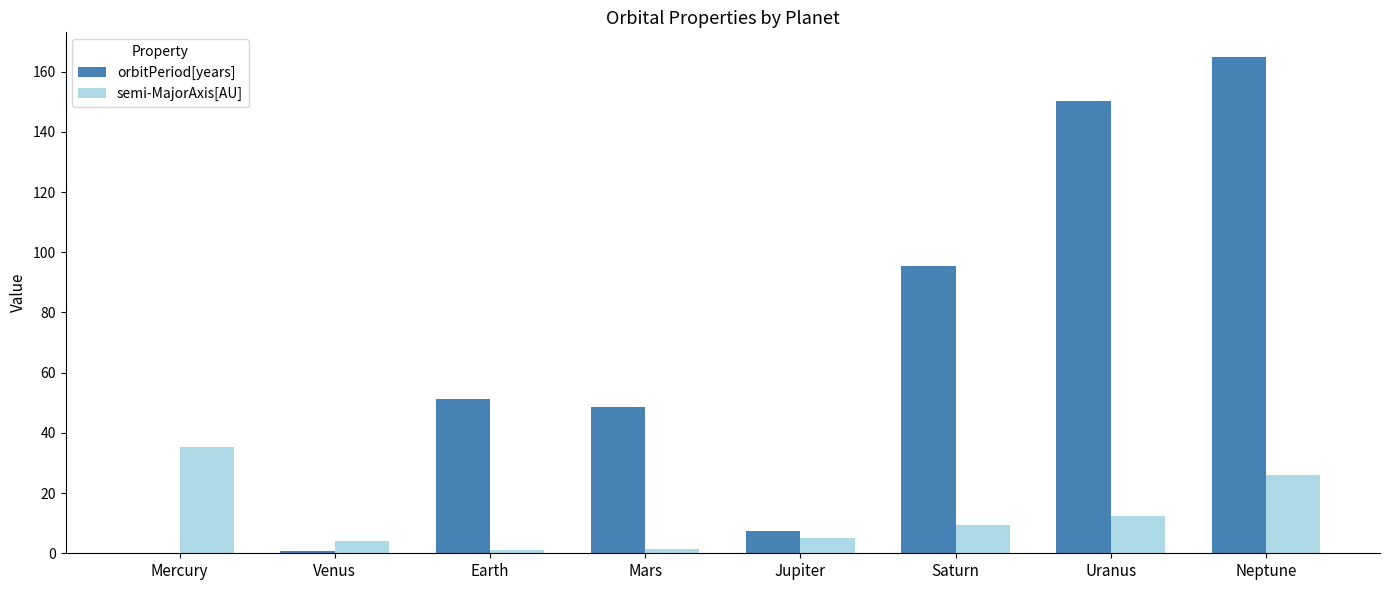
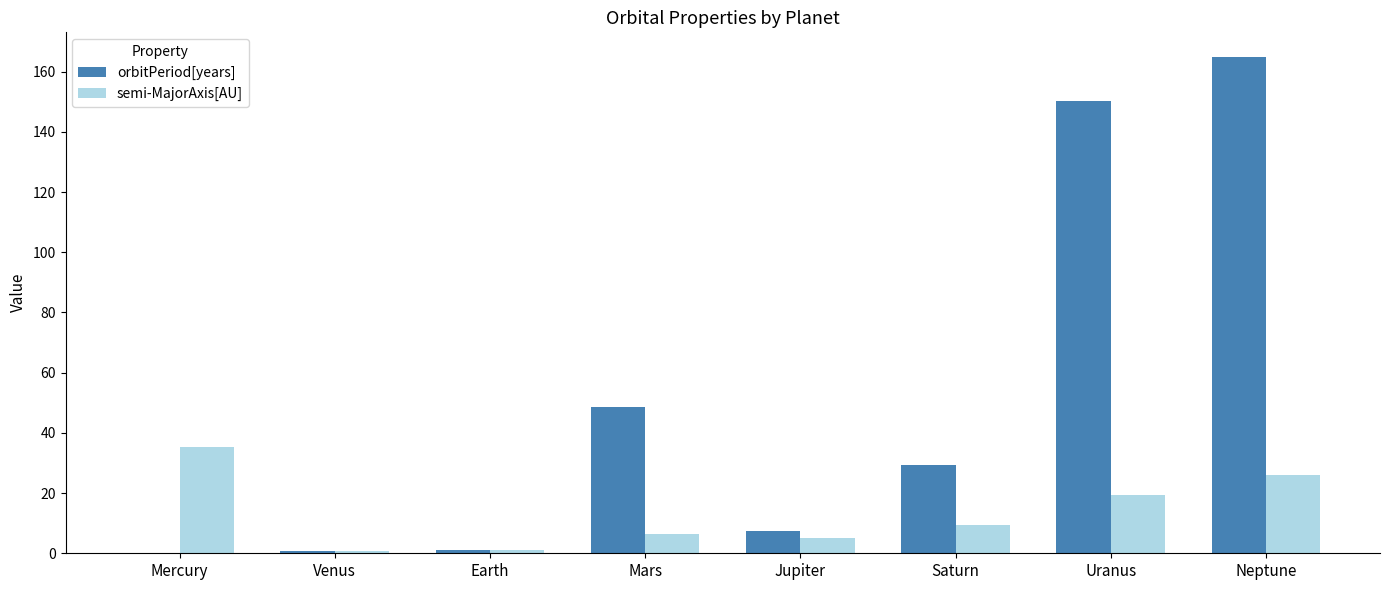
  {
    "orbitPeriod[years]": {
-     "Earth": 51,
+     "Earth": 1,
      "Mars": 48,
      "Jupiter": 8,
-     "Saturn": 95,
+     "Saturn": 29,
      "Uranus": 150,
      "Neptune": 165
    },
    "semi-MajorAxis[AU]": {
      "Mercury": 35,
-     "Venus": 4,
+     "Venus": 1,
      "Earth": 1,
-     "Mars": 2,
+     "Mars": 7,
      "Jupiter": 5,
      "Saturn": 10,
-     "Uranus": 13,
+     "Uranus": 19,
      "Neptune": 26
    }
  }
